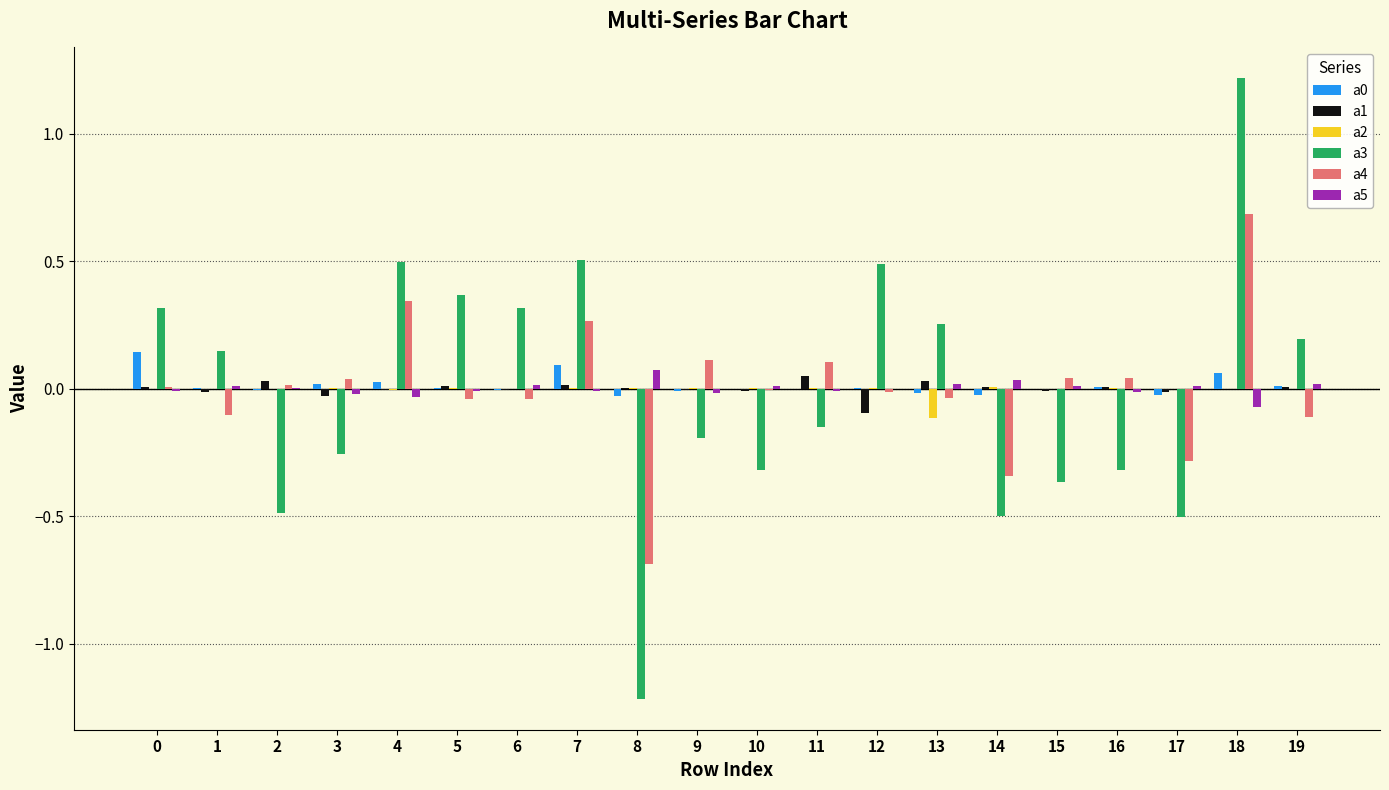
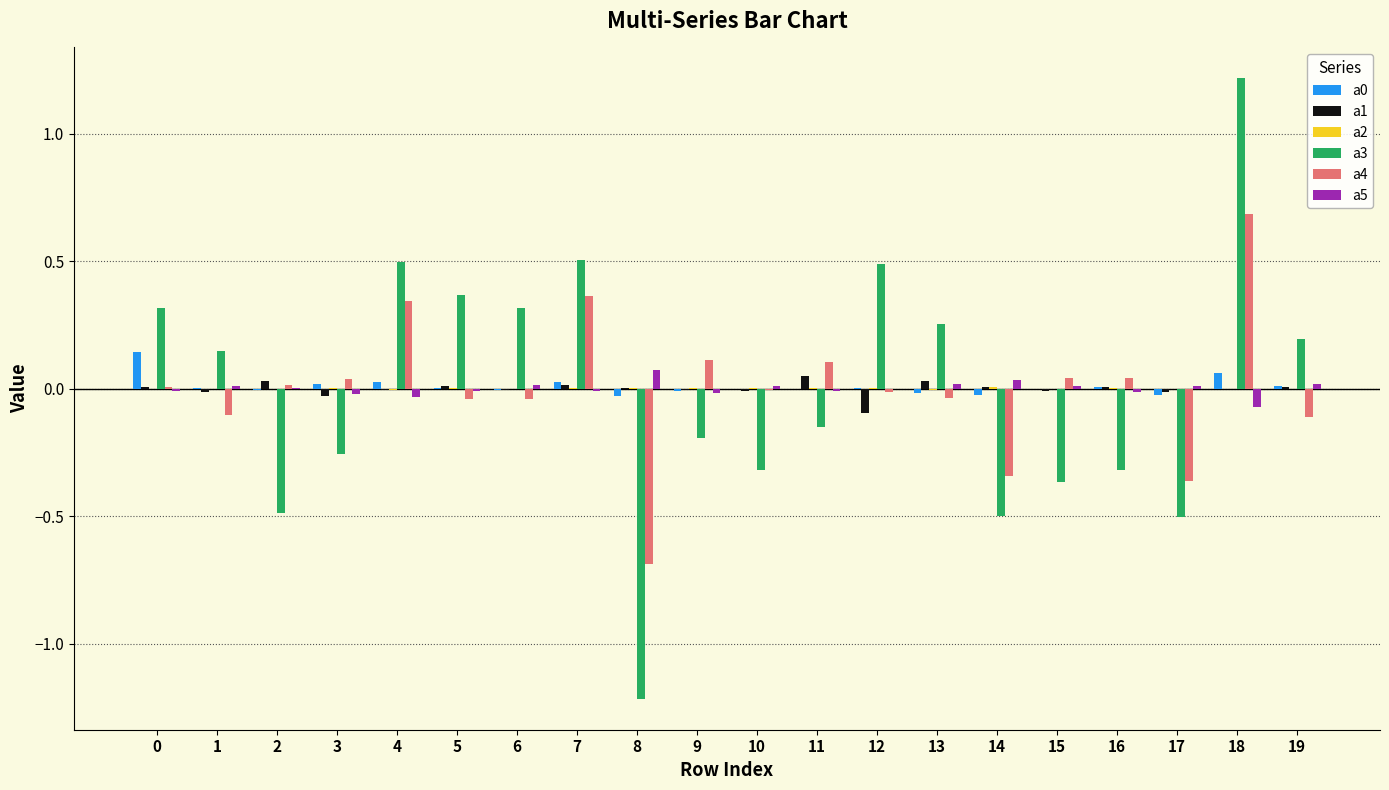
  {
    "a0": {
      "0": 0.14,
      "3": 0.02,
      "4": 0.03,
-     "7": 0.09,
+     "7": 0.03,
      "8": -0.03,
      "9": -0.01,
      "13": -0.02,
      "14": -0.03,
      "17": -0.03,
      "18": 0.06,
      "19": 0.01
    },
    "a1": {
      "1": -0.01,
      "2": 0.03,
      "3": -0.03,
      "7": 0.01,
      "11": 0.05,
      "12": -0.10,
      "13": 0.03,
      "17": -0.01
    },
    "a2": {
-     "13": -0.11
+     "13": 0.00
    },
    "a3": {
      "0": 0.32,
      "1": 0.15,
      "2": -0.49,
      "3": -0.26,
      "4": 0.50,
      "5": 0.37,
      "6": 0.32,
      "7": 0.51,
      "8": -1.22,
      "9": -0.19,
      "10": -0.32,
      "11": -0.15,
      "12": 0.49,
      "13": 0.26,
      "14": -0.50,
      "15": -0.37,
      "16": -0.32,
      "17": -0.51,
      "18": 1.22,
      "19": 0.19
    },
    "a4": {
      "1": -0.10,
      "2": 0.01,
      "3": 0.04,
      "4": 0.34,
      "5": -0.04,
      "6": -0.04,
-     "7": 0.26,
+     "7": 0.36,
      "8": -0.69,
      "9": 0.11,
      "11": 0.10,
      "12": -0.01,
      "13": -0.04,
      "14": -0.34,
      "15": 0.04,
      "16": 0.04,
-     "17": -0.28,
+     "17": -0.36,
      "18": 0.69,
      "19": -0.11
    },
    "a5": {
      "1": 0.01,
      "3": -0.02,
      "4": -0.03,
      "6": 0.01,
      "8": 0.07,
      "9": -0.02,
      "11": -0.01,
      "13": 0.02,
      "14": 0.03,
      "16": -0.01,
      "18": -0.07,
      "19": 0.02
    }
  }
